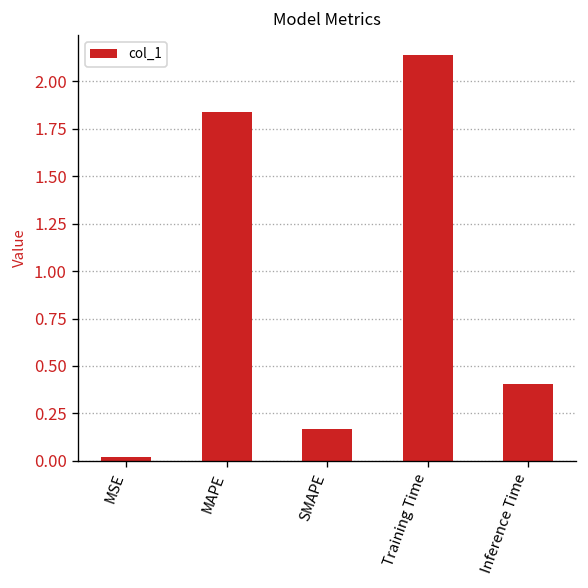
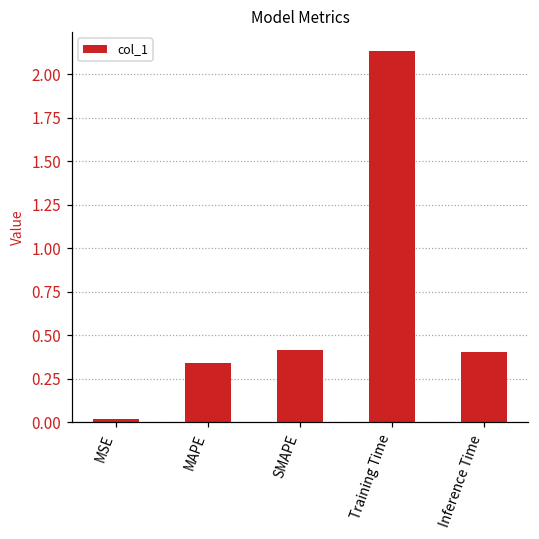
  {
    "MSE": 0.02,
-   "MAPE": 1.84,
-   "SMAPE": 0.17,
+   "MAPE": 0.34,
+   "SMAPE": 0.41,
    "Training Time": 2.14,
    "Inference Time": 0.40
  }
